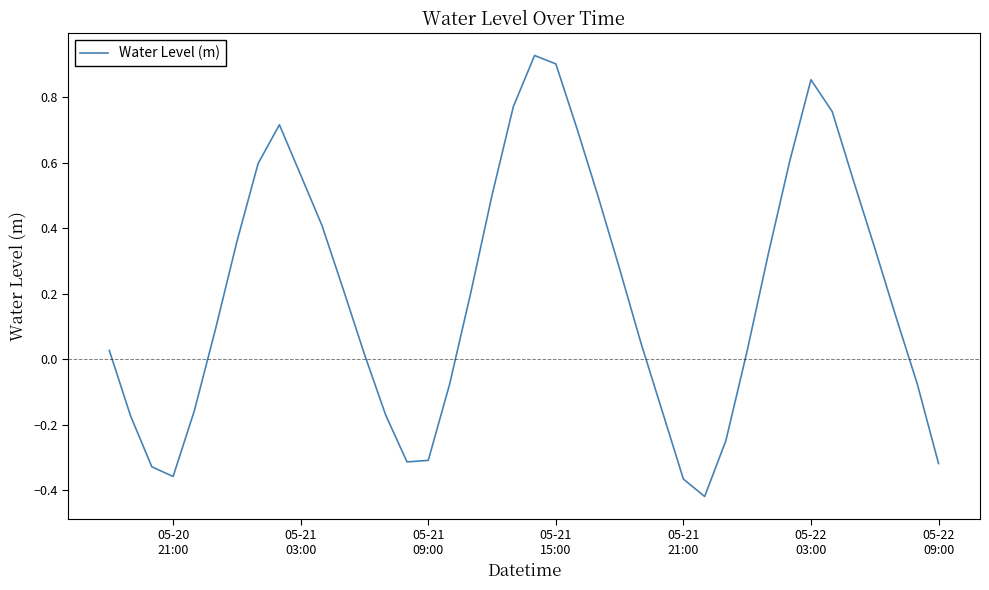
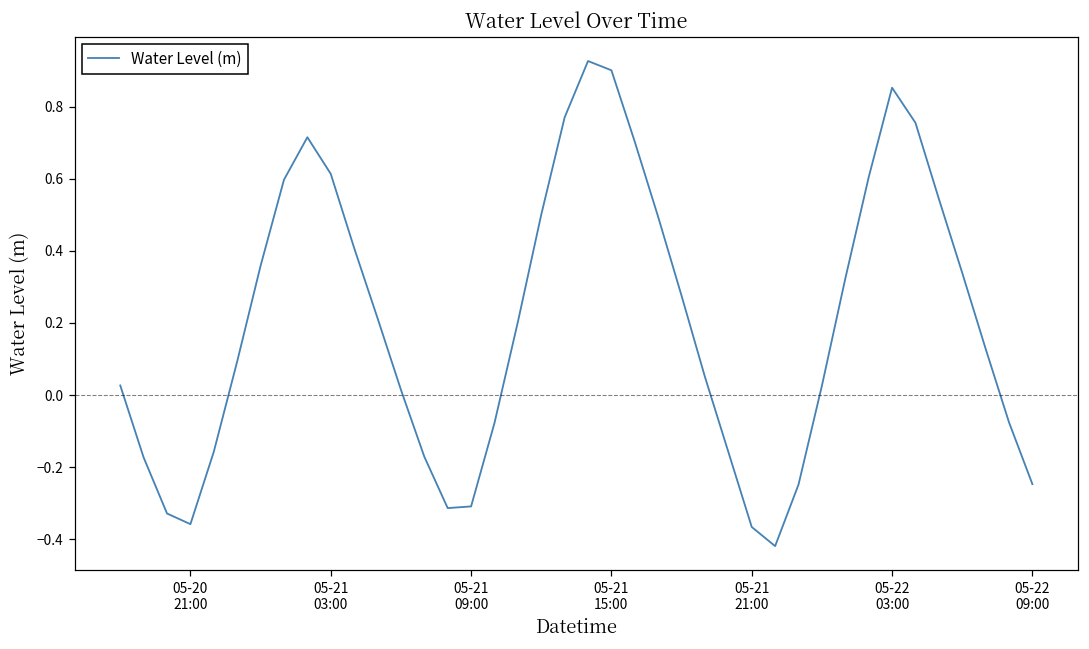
  {
    "05-20 21:00": -0.36,
-   "05-21 03:00": 0.56,
+   "05-21 03:00": 0.61,
    "05-21 09:00": -0.31,
    "05-21 15:00": 0.90,
    "05-21 21:00": -0.37,
    "05-22 03:00": 0.85,
-   "05-22 09:00": -0.32
+   "05-22 09:00": -0.25
  }
